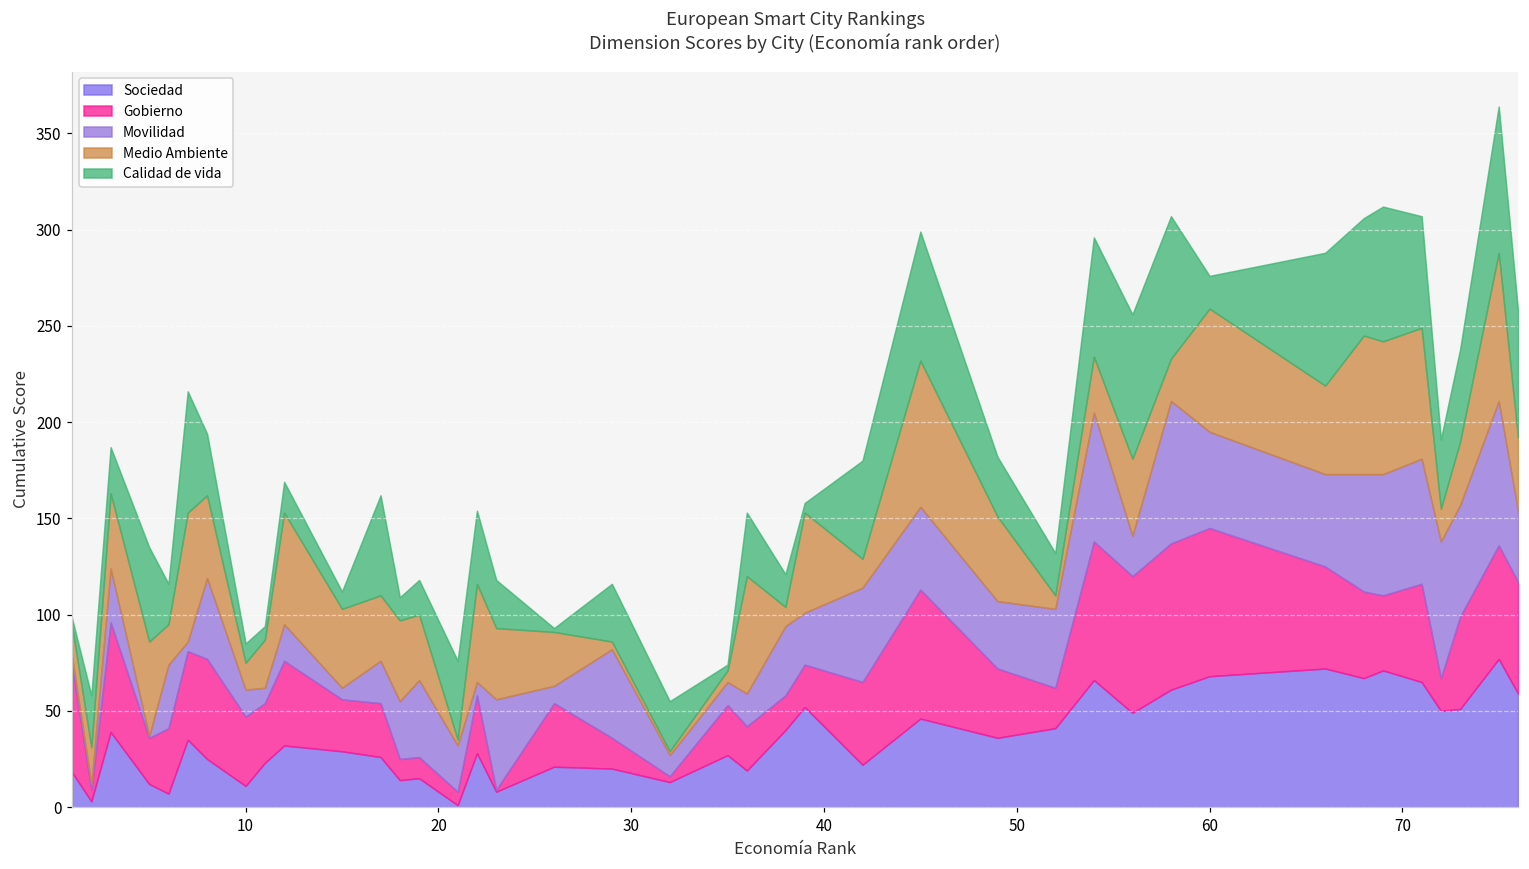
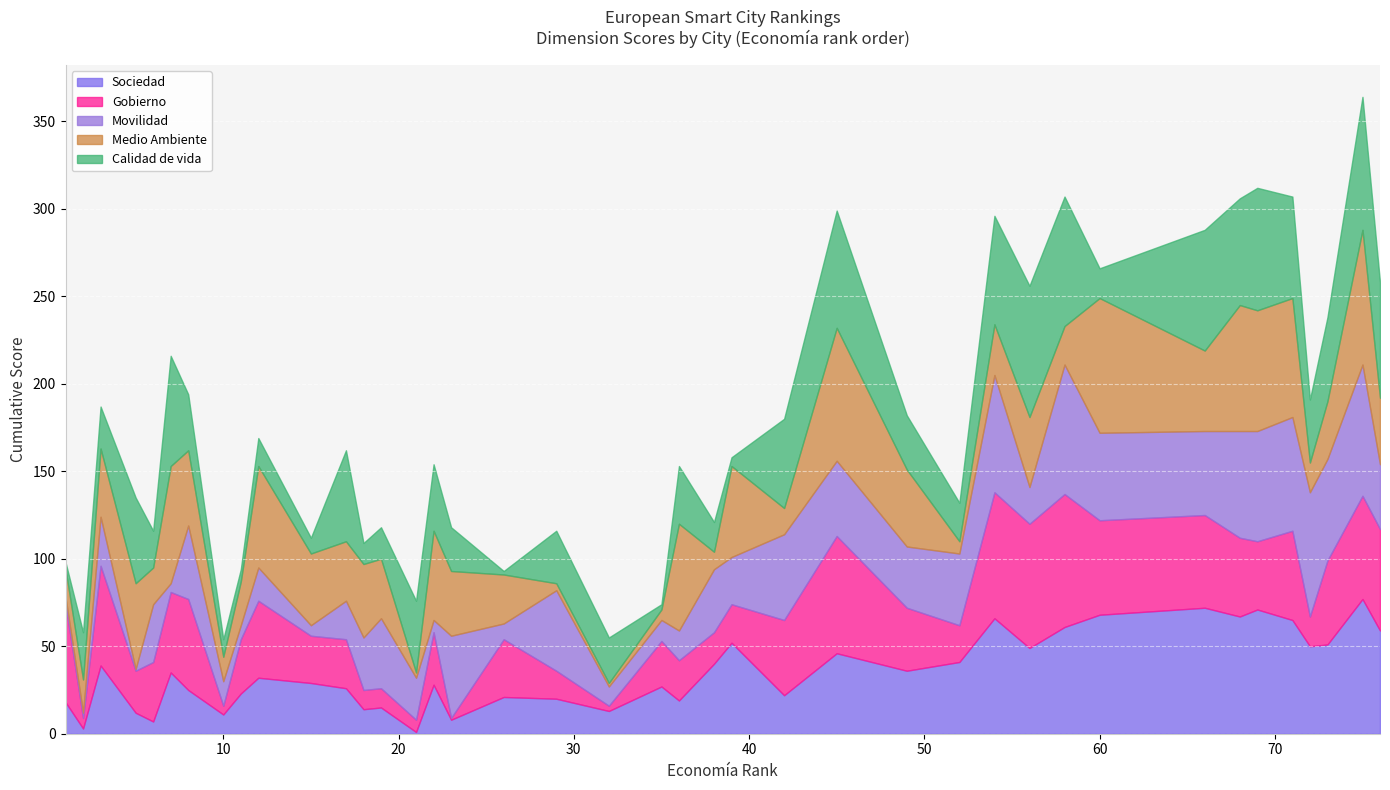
  {
    "Gobierno": {
-     "10": 36,
-     "60": 77
+     "10": 5,
+     "60": 54
    },
    "Medio Ambiente": {
      "10": 14,
-     "60": 64
+     "60": 77
    },
    "Calidad de vida": {
      "10": 10,
      "60": 17
    }
  }
